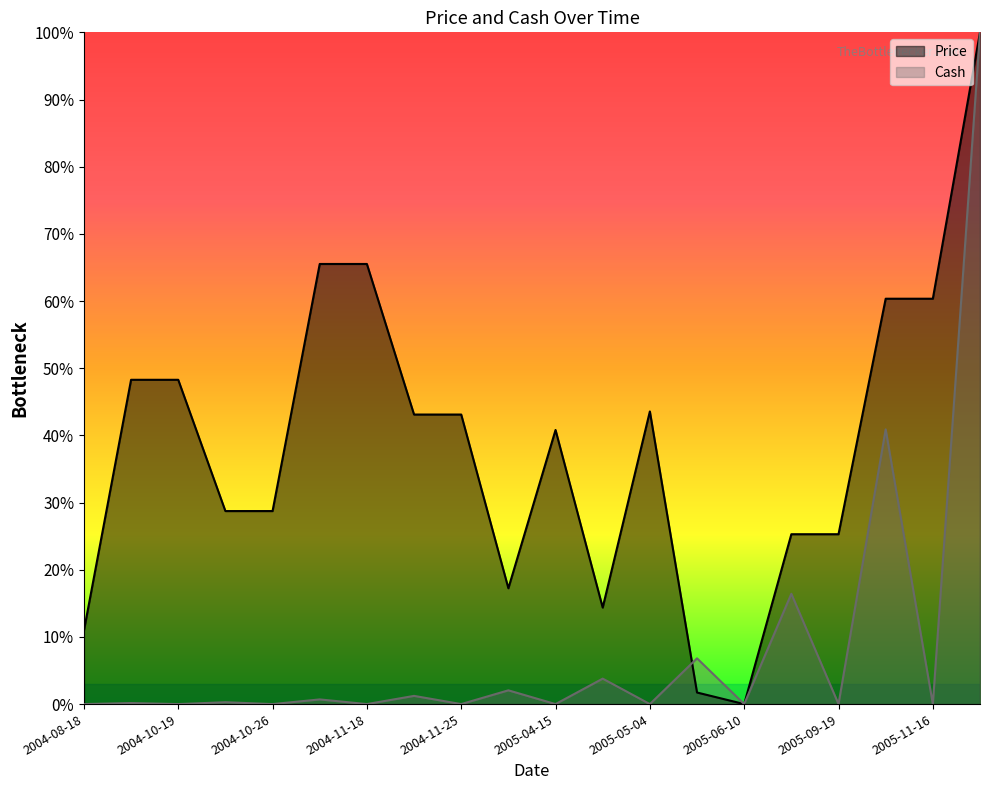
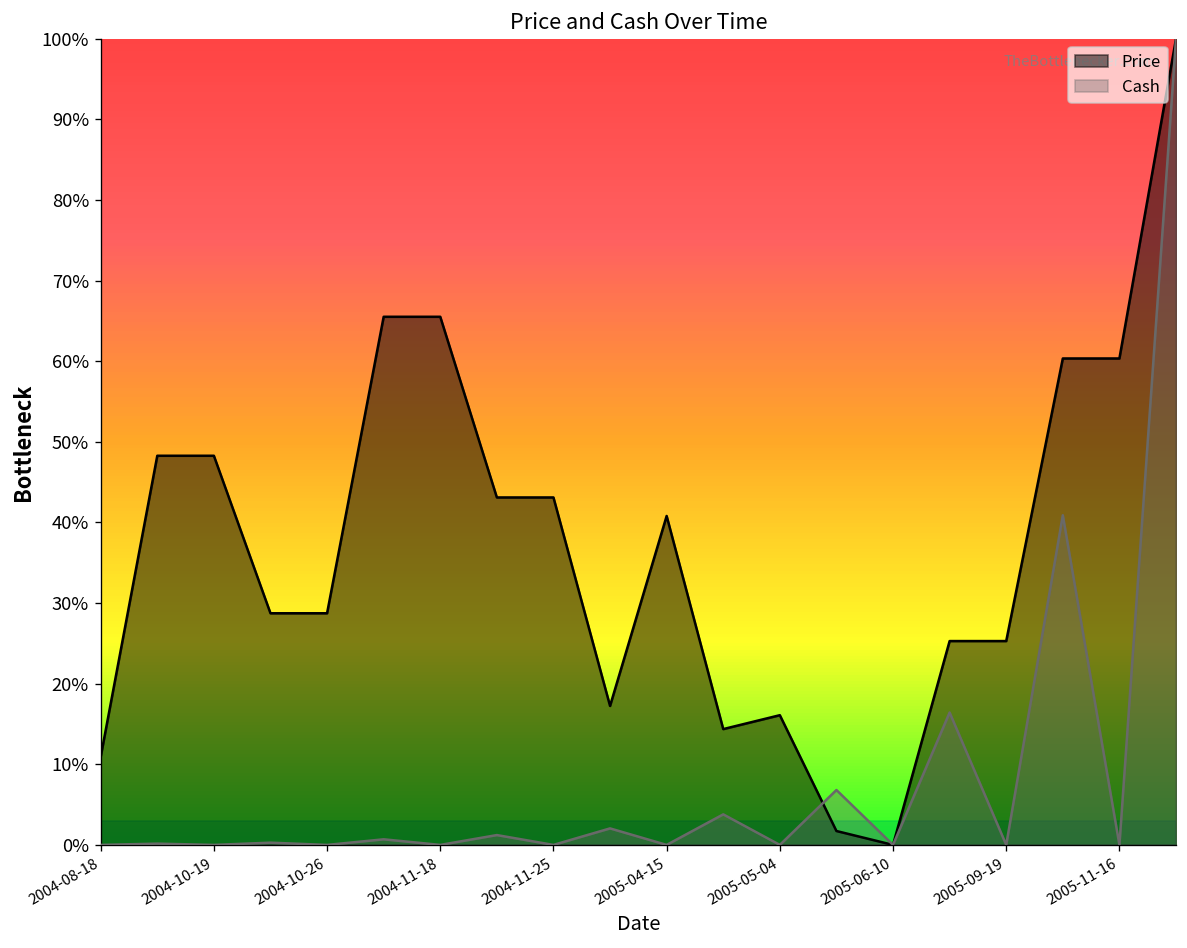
  {
    "Price": {
      "2004-08-18": "11%",
      "2005-04-15": "41%",
-     "2005-05-04": "44%"
+     "2005-05-04": "16%"
    }
  }
